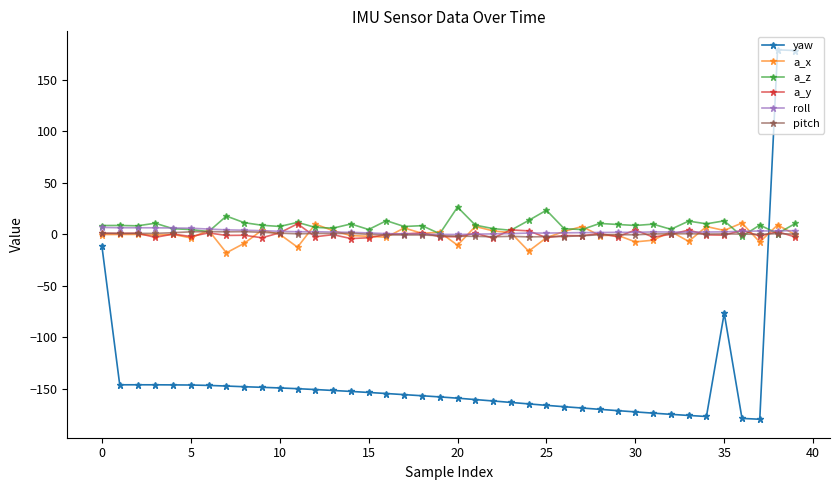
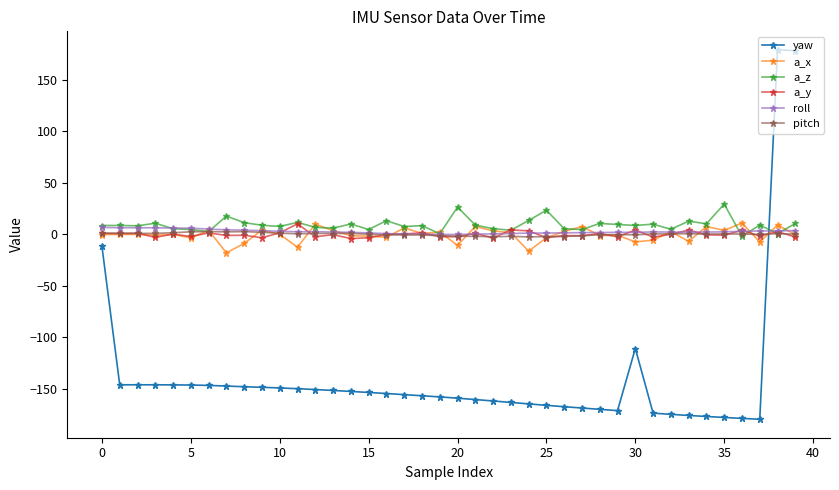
  {
    "yaw": {
      "0": -12,
      "5": -147,
      "10": -149,
      "15": -154,
      "20": -159,
      "25": -166,
-     "30": -173,
-     "35": -77
+     "30": -111,
+     "35": -178
    },
    "a_x": {
      "20": -11,
      "30": -7
    },
    "a_z": {
      "10": 8,
      "15": 5,
      "20": 26,
      "25": 23,
      "30": 9,
-     "35": 13
+     "35": 29
    },
    "roll": {
      "25": 1
    }
  }
